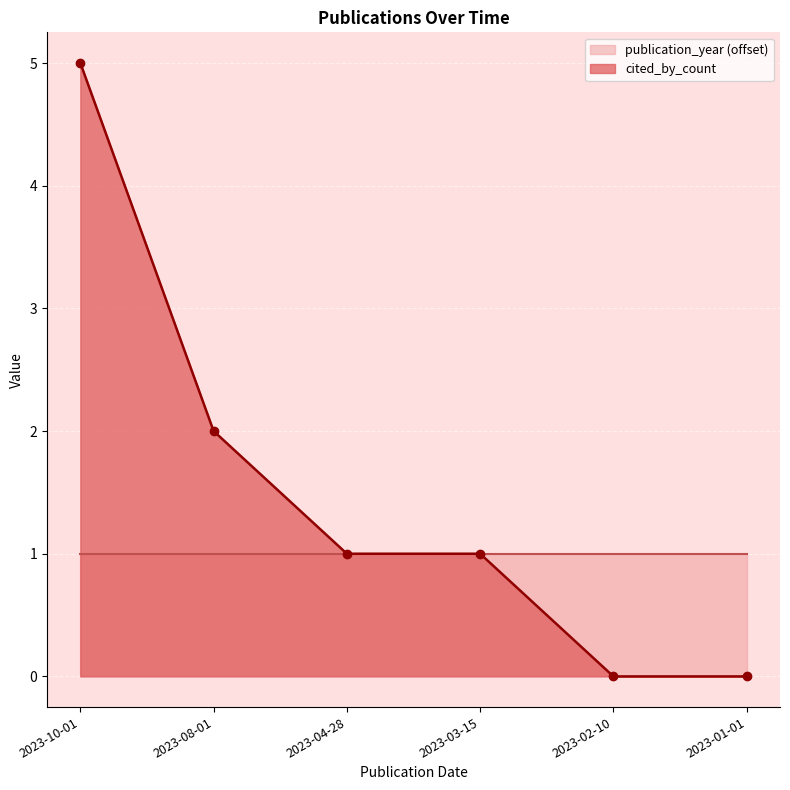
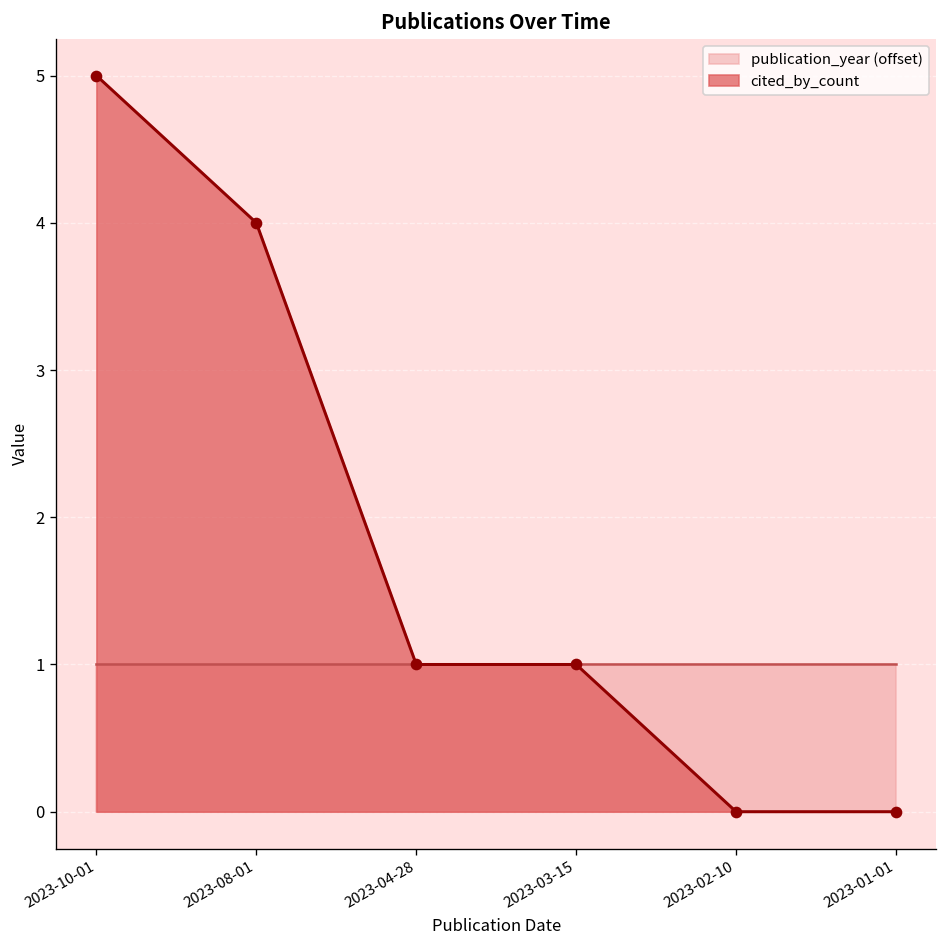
  {
    "publication_year (offset)": {
      "2023-10-01": 1,
      "2023-08-01": 1,
      "2023-02-10": 1,
      "2023-01-01": 1
    },
    "cited_by_count": {
      "2023-10-01": 5,
-     "2023-08-01": 2,
+     "2023-08-01": 4,
      "2023-02-10": 0,
      "2023-01-01": 0
    }
  }
